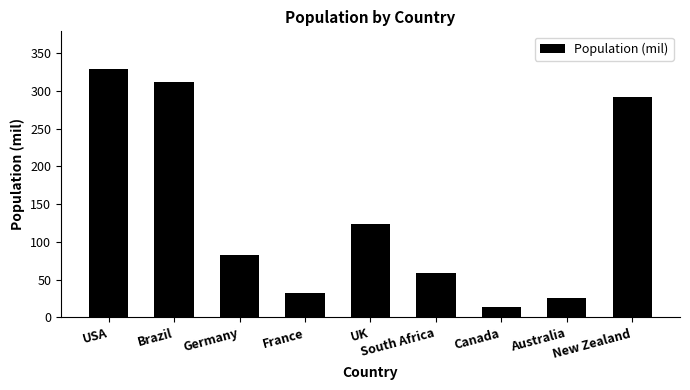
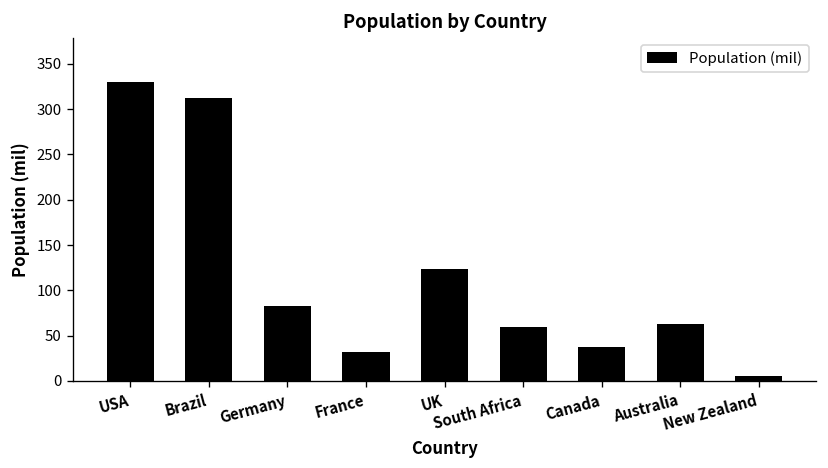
  {
    "USA": 330,
    "Brazil": 310,
    "Germany": 80,
    "France": 30,
    "UK": 120,
    "South Africa": 60,
-   "Canada": 10,
-   "Australia": 30,
-   "New Zealand": 290
+   "Canada": 40,
+   "Australia": 60,
+   "New Zealand": 10
  }
